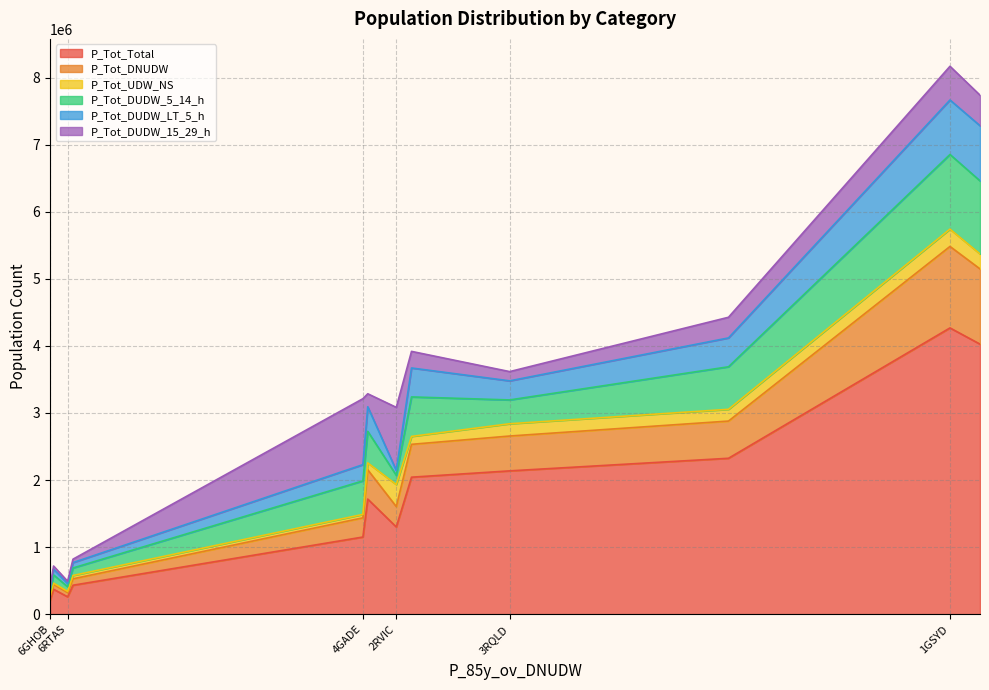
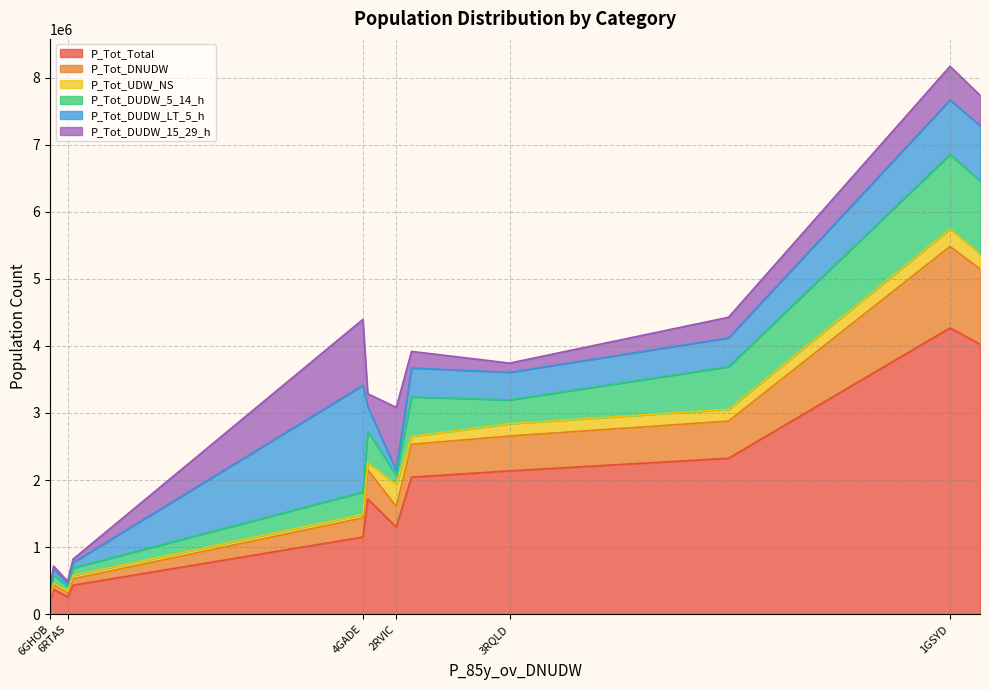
  {
    "P_Tot_UDW_NS": {
      "4GADE": 100000,
      "2RVIC": 300000,
      "3RQLD": 200000,
      "1GSYD": 300000
    },
    "P_Tot_DUDW_5_14_h": {
      "6GHOB": 100000,
      "6RTAS": 100000,
-     "4GADE": 500000,
+     "4GADE": 300000,
      "2RVIC": 100000,
      "3RQLD": 400000,
      "1GSYD": 1100000
    },
    "P_Tot_DUDW_LT_5_h": {
-     "4GADE": 200000,
+     "4GADE": 1600000,
      "2RVIC": 100000,
-     "3RQLD": 300000,
+     "3RQLD": 400000,
      "1GSYD": 800000
    },
    "P_Tot_DUDW_15_29_h": {
      "4GADE": 1000000,
      "2RVIC": 900000,
      "3RQLD": 100000,
      "1GSYD": 500000
    }
  }
